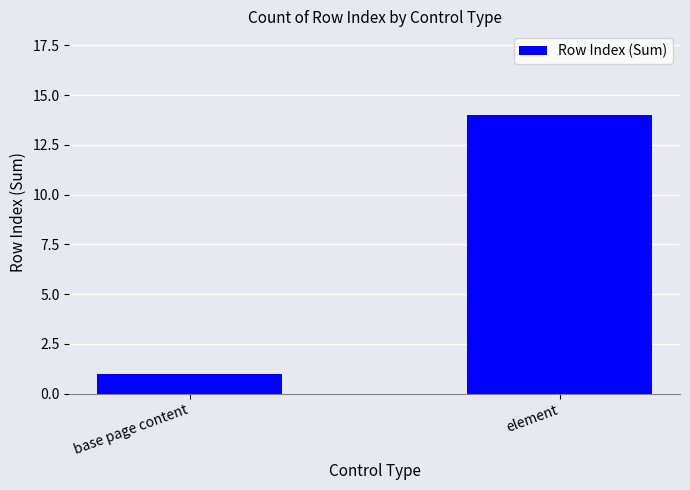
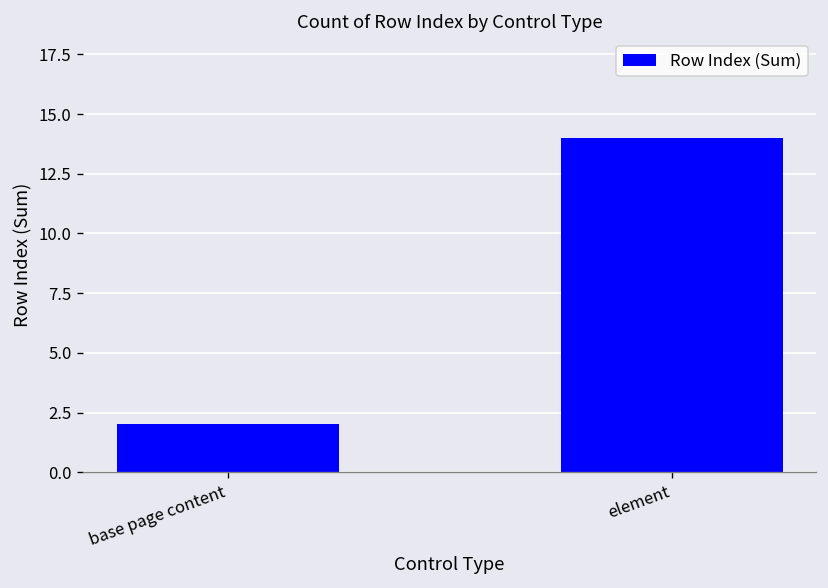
  {
-   "base page content": 1,
+   "base page content": 2,
    "element": 14
  }
